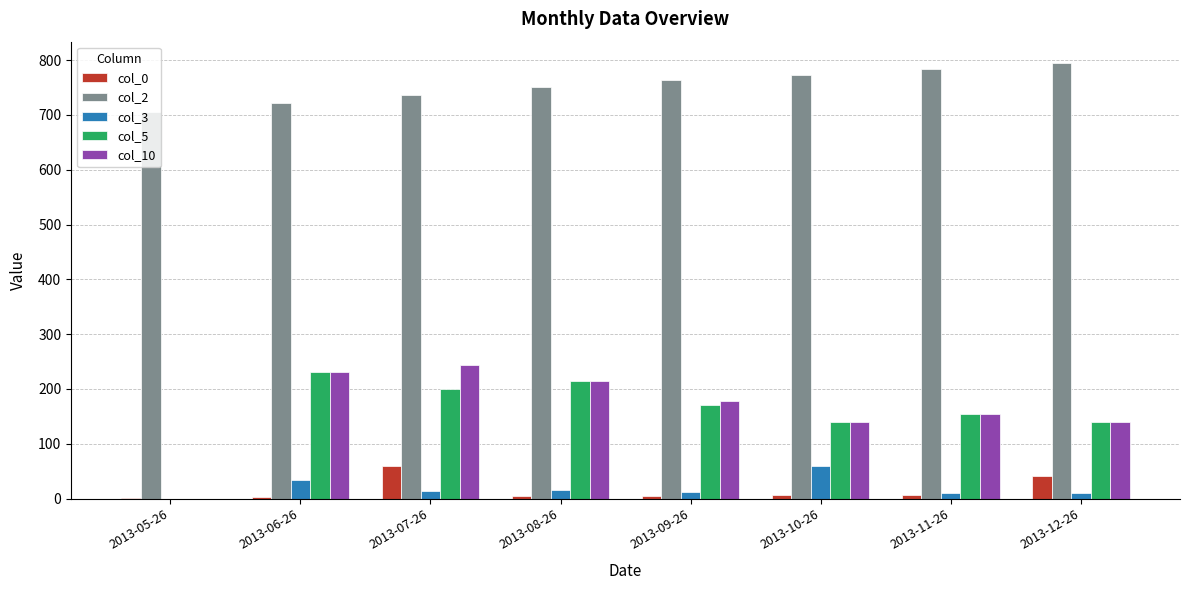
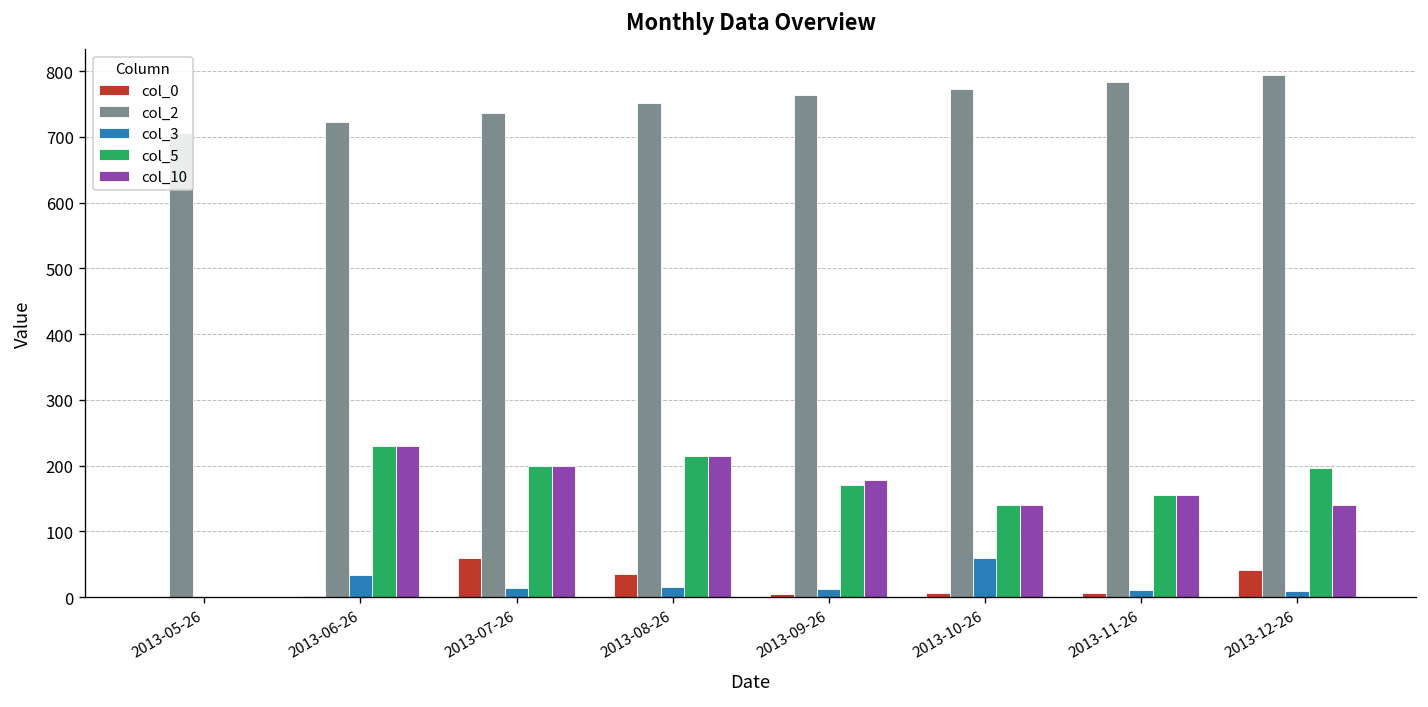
  {
    "col_0": {
      "2013-07-26": 60,
-     "2013-08-26": 0,
+     "2013-08-26": 40,
      "2013-09-26": 10,
      "2013-10-26": 10,
      "2013-11-26": 10,
      "2013-12-26": 40
    },
    "col_2": {
      "2013-06-26": 720,
      "2013-07-26": 740,
      "2013-08-26": 750,
      "2013-09-26": 760,
      "2013-10-26": 770,
      "2013-11-26": 780,
      "2013-12-26": 790
    },
    "col_3": {
      "2013-05-26": 0,
      "2013-06-26": 30,
      "2013-07-26": 10,
      "2013-08-26": 20,
      "2013-09-26": 10,
      "2013-10-26": 60,
      "2013-11-26": 10,
      "2013-12-26": 10
    },
    "col_5": {
      "2013-05-26": 0,
      "2013-06-26": 230,
      "2013-07-26": 200,
      "2013-08-26": 220,
      "2013-09-26": 170,
      "2013-10-26": 140,
      "2013-11-26": 160,
-     "2013-12-26": 140
+     "2013-12-26": 200
    },
    "col_10": {
      "2013-05-26": 0,
      "2013-06-26": 230,
-     "2013-07-26": 240,
+     "2013-07-26": 200,
      "2013-08-26": 220,
      "2013-09-26": 180,
      "2013-10-26": 140,
      "2013-11-26": 160,
      "2013-12-26": 140
    }
  }
